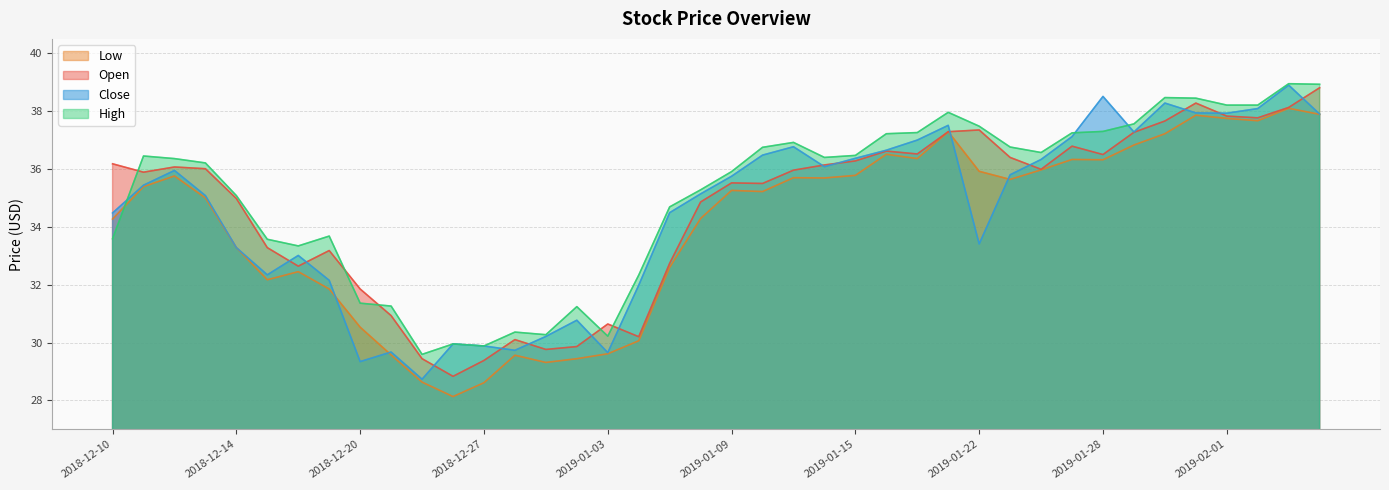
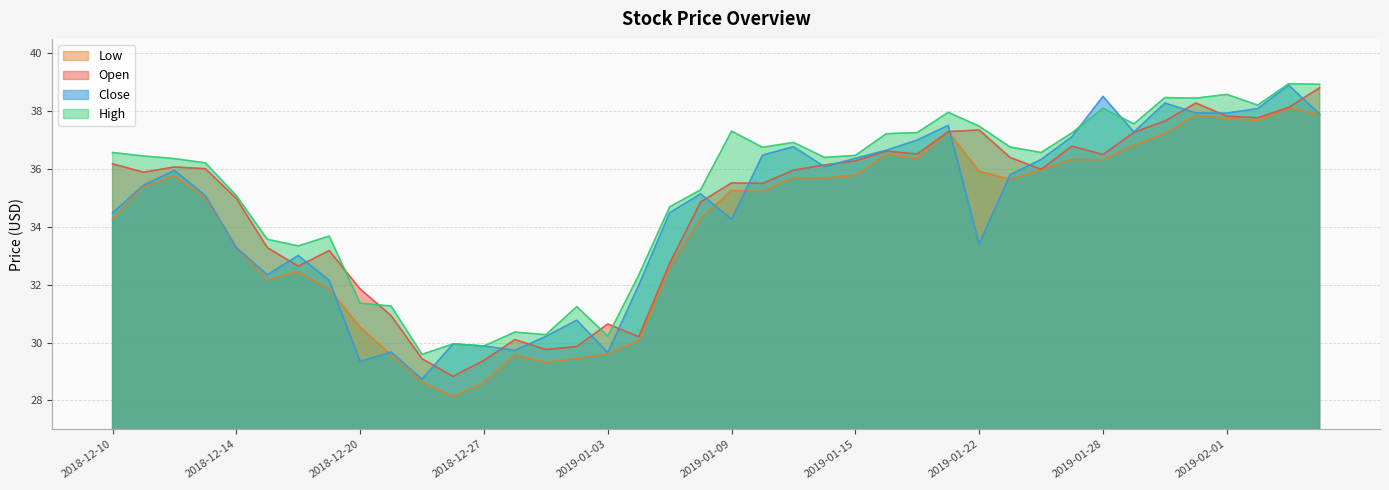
  {
    "Close": {
      "2018-12-10": 34.5,
      "2018-12-20": 29.3,
-     "2019-01-09": 35.8,
+     "2019-01-09": 34.3,
      "2019-01-15": 36.4,
      "2019-01-22": 33.4,
      "2019-01-28": 38.5,
      "2019-02-01": 37.9
    },
    "High": {
-     "2018-12-10": 33.6,
+     "2018-12-10": 36.6,
      "2018-12-14": 35.1,
      "2018-12-20": 31.4,
      "2019-01-03": 30.2,
-     "2019-01-09": 35.9,
+     "2019-01-09": 37.3,
      "2019-01-15": 36.5,
      "2019-01-22": 37.5,
-     "2019-01-28": 37.3,
-     "2019-02-01": 38.2
+     "2019-01-28": 38.1,
+     "2019-02-01": 38.6
    }
  }
